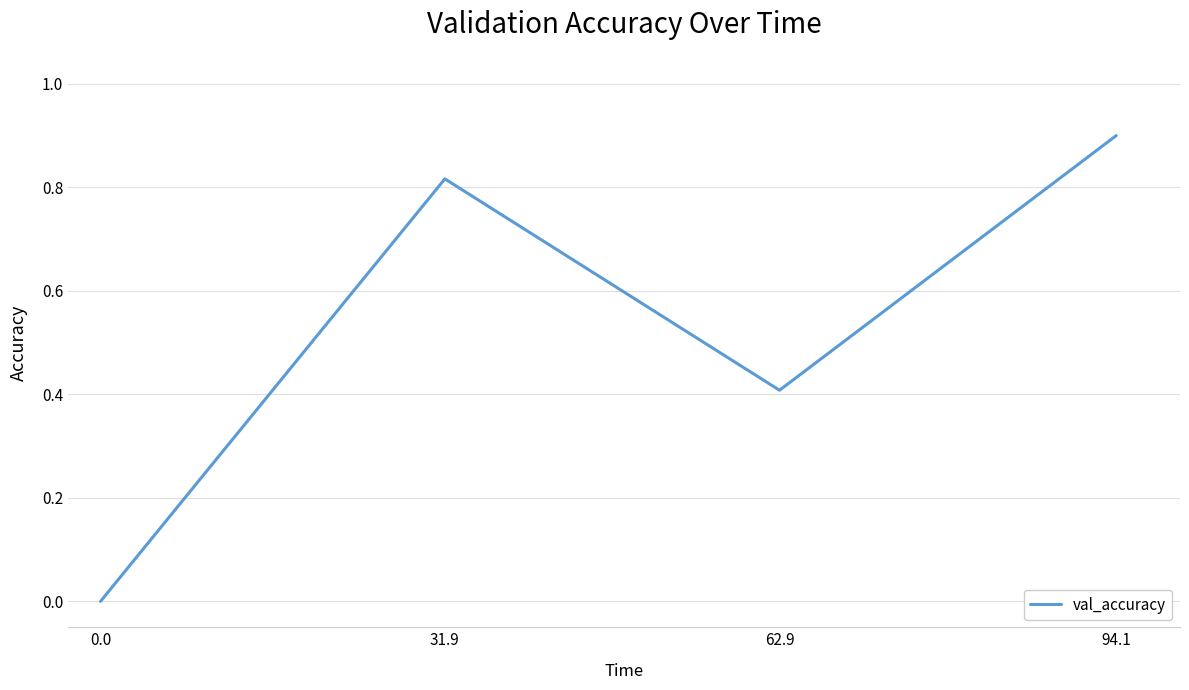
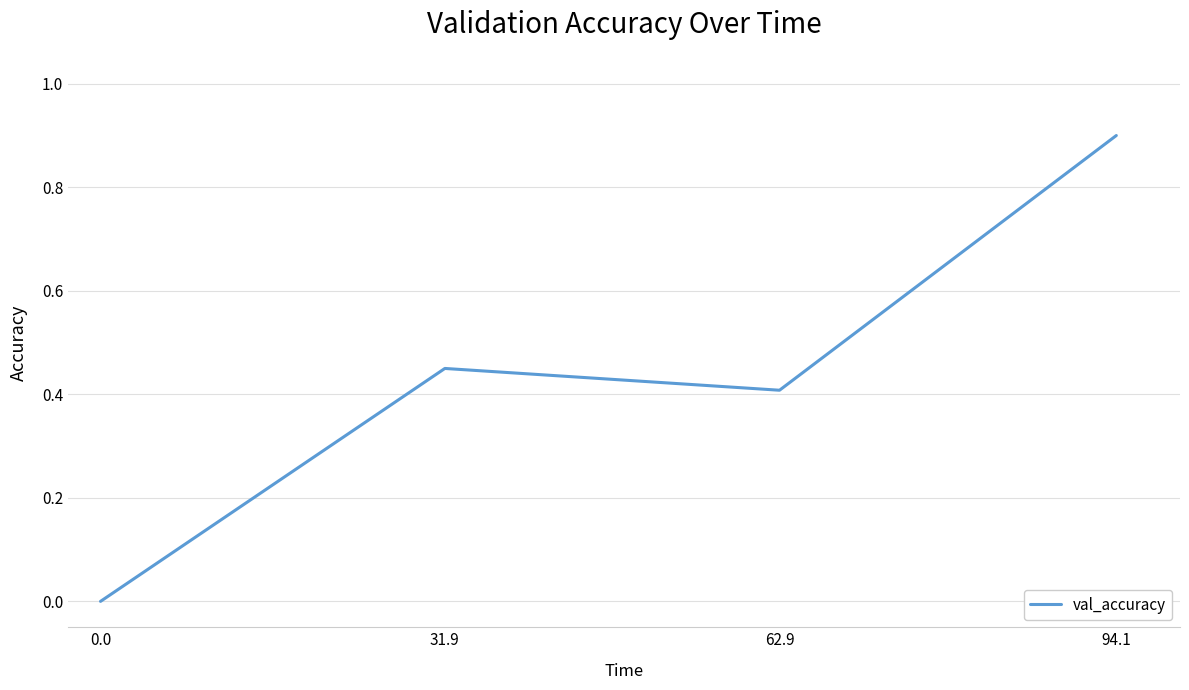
  {
    "0.0": 0.00,
-   "31.9": 0.82,
+   "31.9": 0.45,
    "62.9": 0.41,
    "94.1": 0.90
  }
